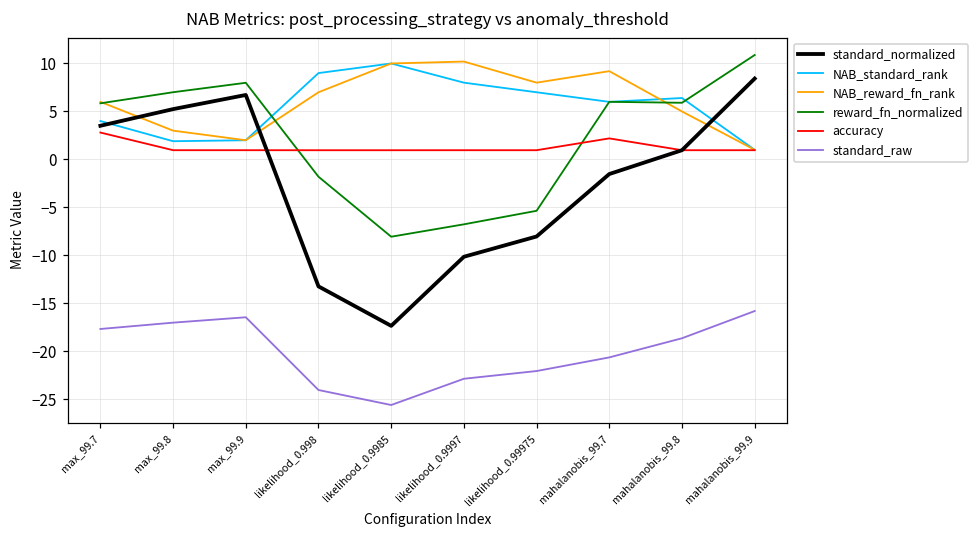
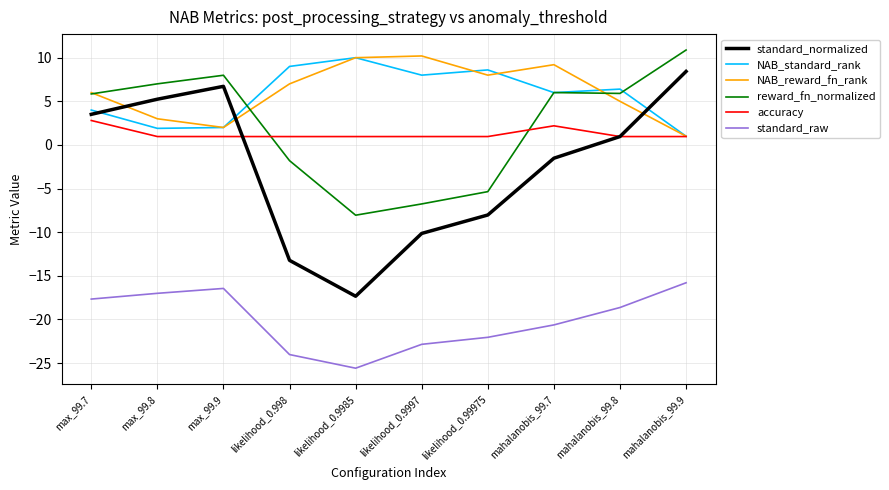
  {
    "standard_normalized": {
      "max_99.7": 4,
      "max_99.8": 5,
      "max_99.9": 7,
      "likelihood_0.998": -13,
      "likelihood_0.9985": -17,
      "likelihood_0.9997": -10,
      "likelihood_0.99975": -8,
      "mahalanobis_99.7": -2,
      "mahalanobis_99.9": 8
    },
    "NAB_standard_rank": {
      "max_99.7": 4,
      "max_99.8": 2,
      "likelihood_0.998": 9,
      "likelihood_0.9997": 8,
-     "likelihood_0.99975": 7,
+     "likelihood_0.99975": 9,
      "mahalanobis_99.8": 6
    },
    "NAB_reward_fn_rank": {
      "max_99.8": 3,
      "likelihood_0.998": 7,
      "likelihood_0.9997": 10,
      "likelihood_0.99975": 8,
      "mahalanobis_99.7": 9,
      "mahalanobis_99.8": 5
    },
    "reward_fn_normalized": {
      "max_99.8": 7,
      "max_99.9": 8,
      "likelihood_0.998": -2,
      "likelihood_0.9985": -8,
      "likelihood_0.9997": -7,
      "likelihood_0.99975": -5,
      "mahalanobis_99.8": 6,
      "mahalanobis_99.9": 11
    },
    "accuracy": {
      "max_99.7": 3,
      "max_99.8": 1,
      "max_99.9": 1,
      "likelihood_0.998": 1,
      "likelihood_0.9985": 1,
      "likelihood_0.9997": 1,
      "likelihood_0.99975": 1,
      "mahalanobis_99.7": 2
    },
    "standard_raw": {
      "max_99.7": -18,
      "max_99.8": -17,
      "max_99.9": -16,
      "likelihood_0.998": -24,
      "likelihood_0.9985": -26,
      "likelihood_0.9997": -23,
      "likelihood_0.99975": -22,
      "mahalanobis_99.7": -21,
      "mahalanobis_99.8": -19,
      "mahalanobis_99.9": -16
    }
  }
